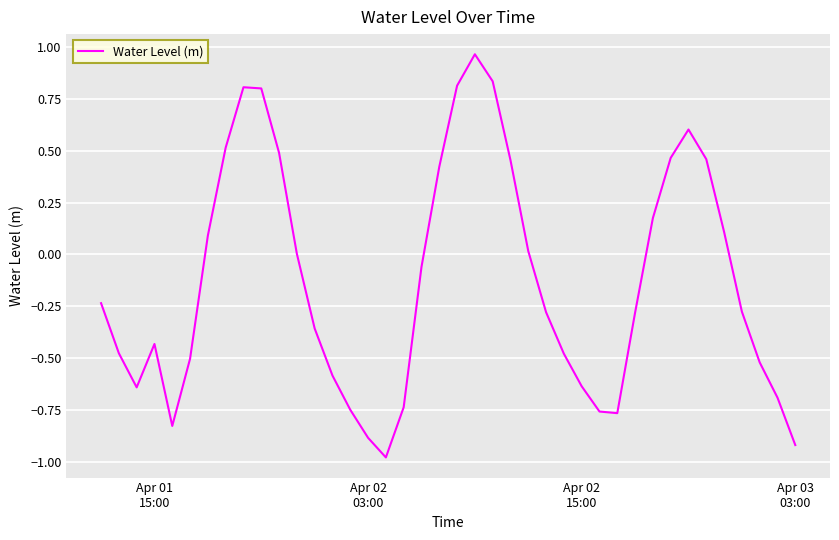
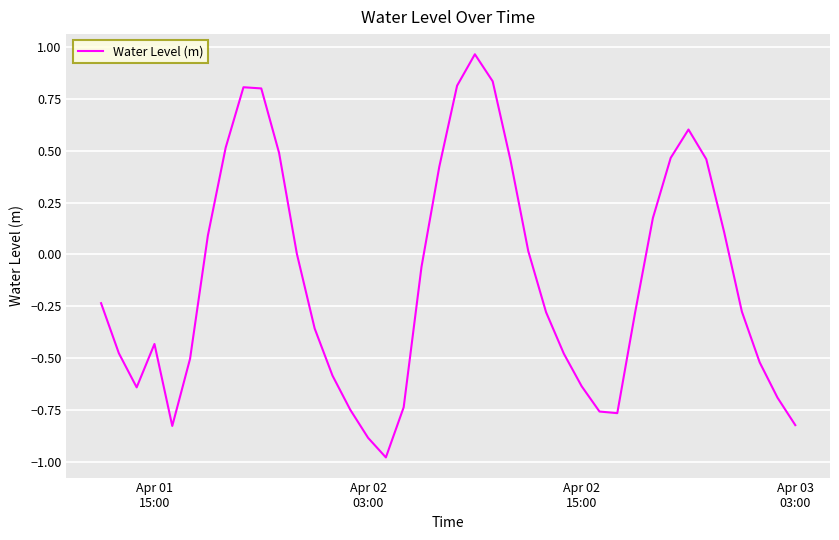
  {
    "Apr 01 15:00": -0.43,
    "Apr 02 03:00": -0.88,
    "Apr 02 15:00": -0.63,
-   "Apr 03 03:00": -0.92
+   "Apr 03 03:00": -0.82
  }
